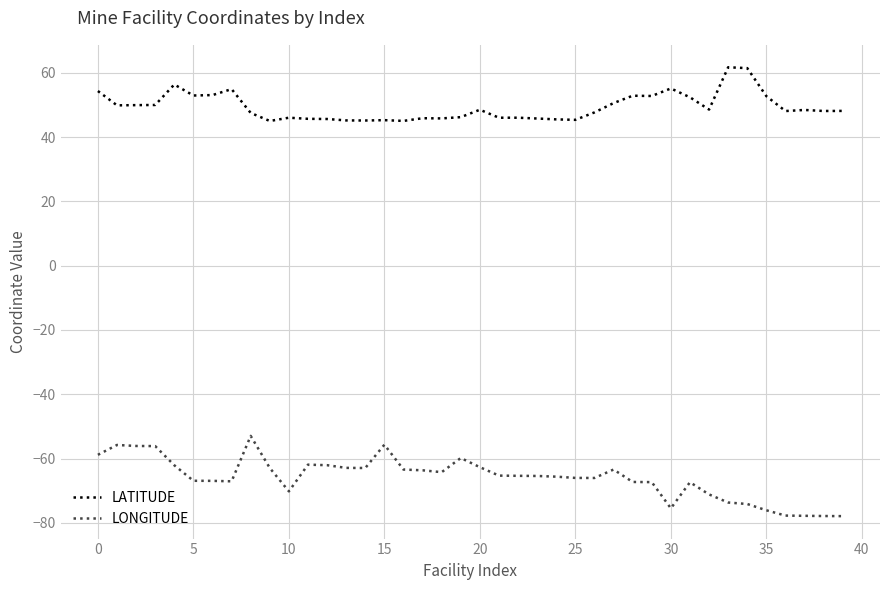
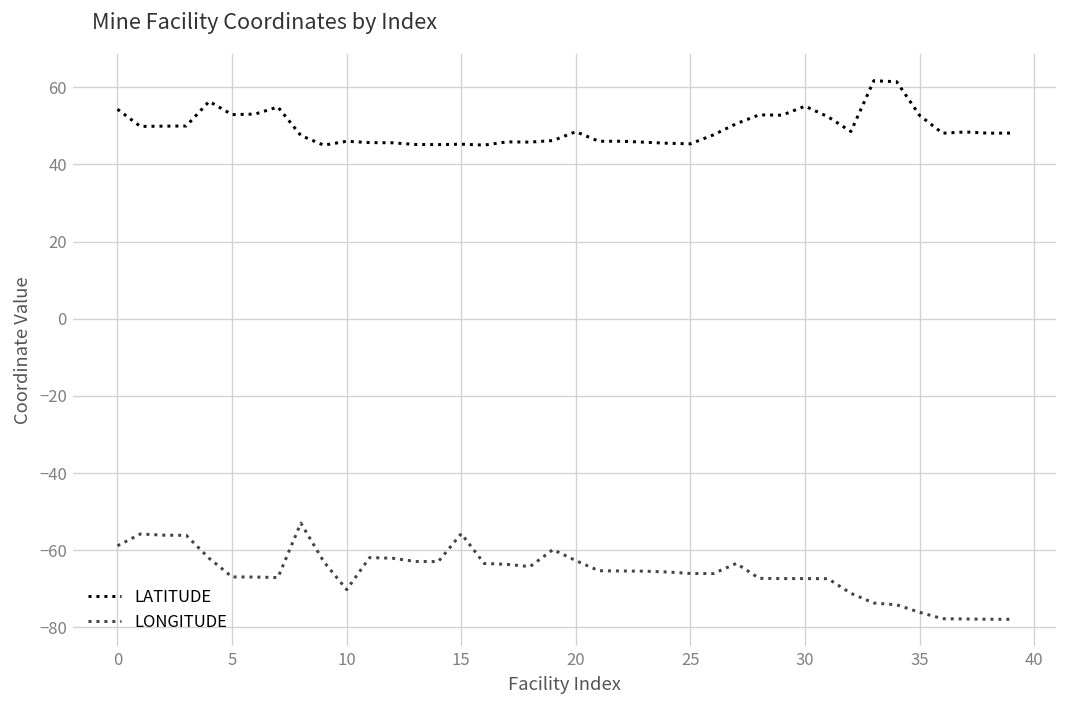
  {
    "LATITUDE": {
      "0": 54,
      "5": 53,
      "10": 46,
      "15": 45,
      "20": 48,
      "25": 45,
      "30": 55,
      "35": 53
    },
    "LONGITUDE": {
      "0": -59,
      "5": -67,
      "10": -70,
      "15": -56,
      "20": -63,
      "25": -66,
-     "30": -75,
+     "30": -67,
      "35": -76
    }
  }
